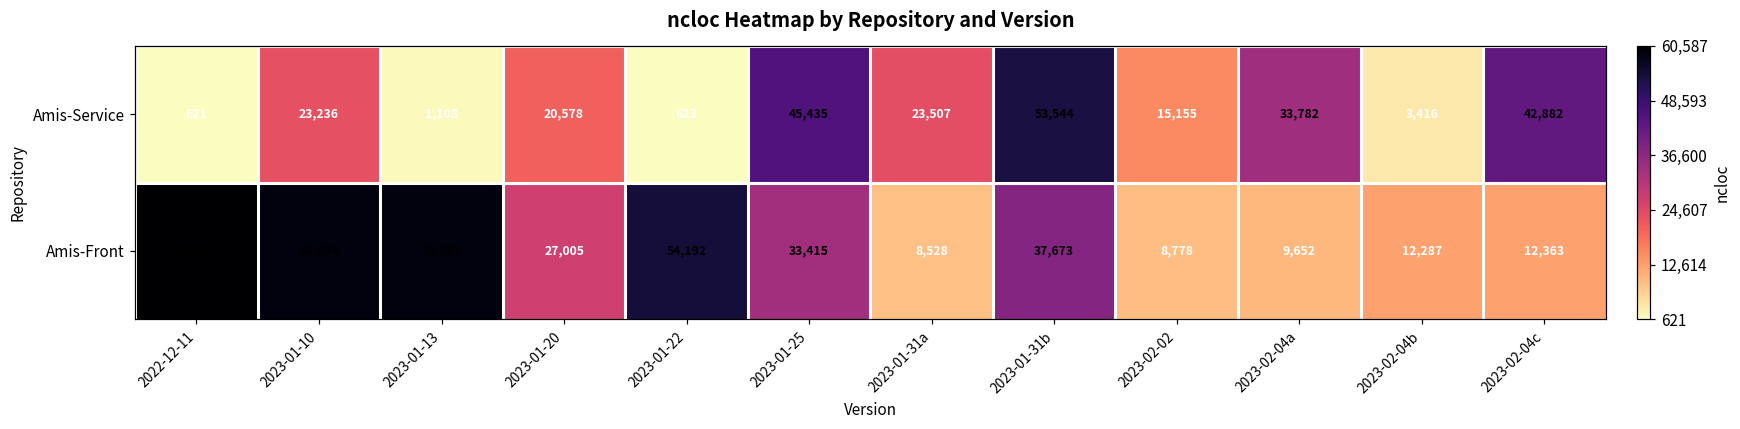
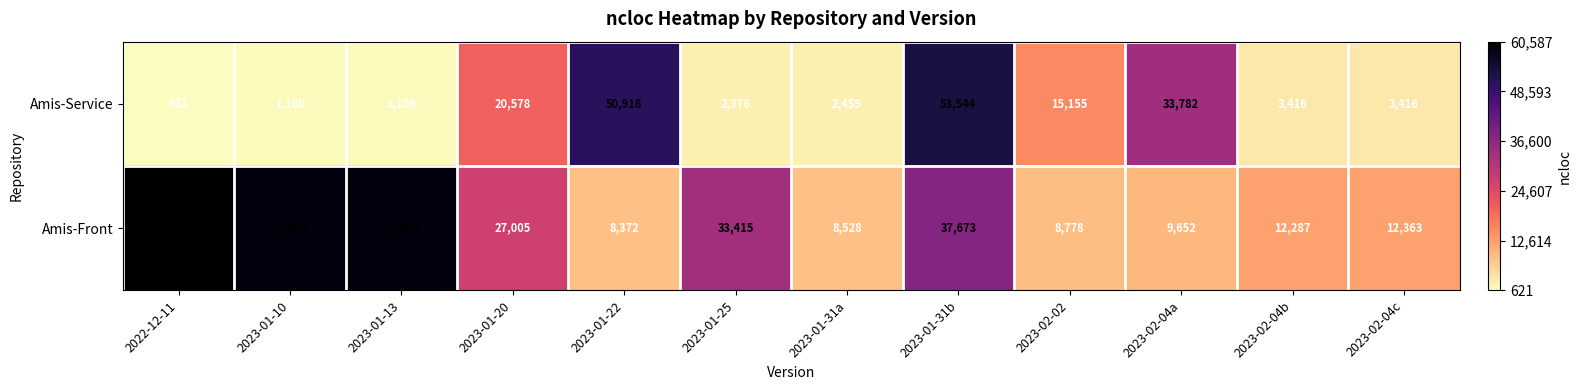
  {
    "Amis-Service": {
      "2022-12-11": "621",
-     "2023-01-10": "23,236",
+     "2023-01-10": "1,180",
      "2023-01-13": "1,108",
      "2023-01-20": "20,578",
-     "2023-01-22": "623",
-     "2023-01-25": "45,435",
-     "2023-01-31a": "23,507",
+     "2023-01-22": "50,918",
+     "2023-01-25": "2,376",
+     "2023-01-31a": "2,459",
      "2023-01-31b": "53,544",
      "2023-02-02": "15,155",
      "2023-02-04a": "33,782",
      "2023-02-04b": "3,416",
-     "2023-02-04c": "42,882"
+     "2023-02-04c": "3,416"
    },
    "Amis-Front": {
      "2023-01-20": "27,005",
-     "2023-01-22": "54,192",
+     "2023-01-22": "8,372",
      "2023-01-25": "33,415",
      "2023-01-31a": "8,528",
      "2023-01-31b": "37,673",
      "2023-02-02": "8,778",
      "2023-02-04a": "9,652",
      "2023-02-04b": "12,287",
      "2023-02-04c": "12,363"
    }
  }
